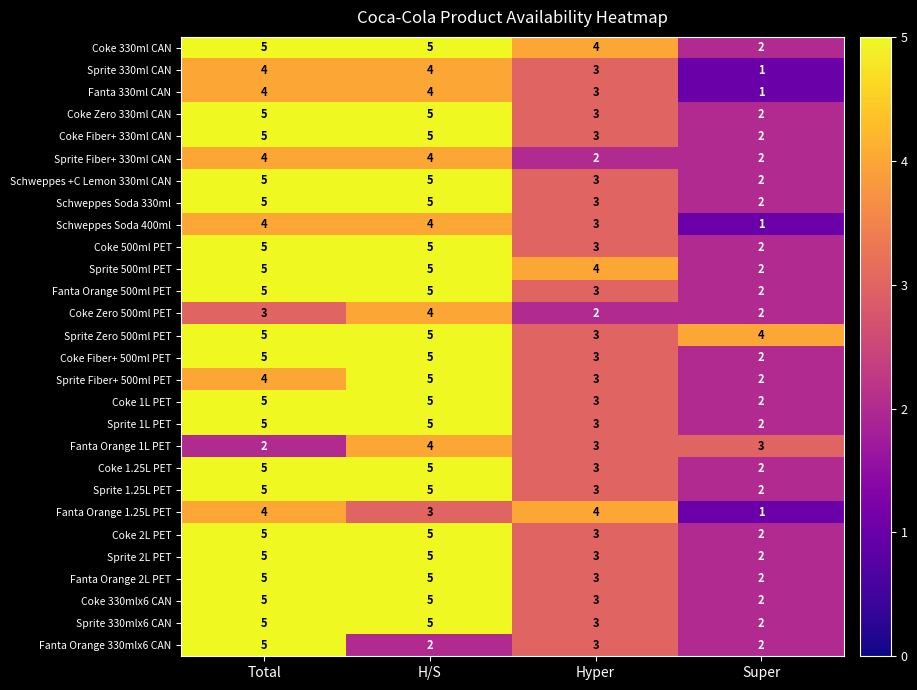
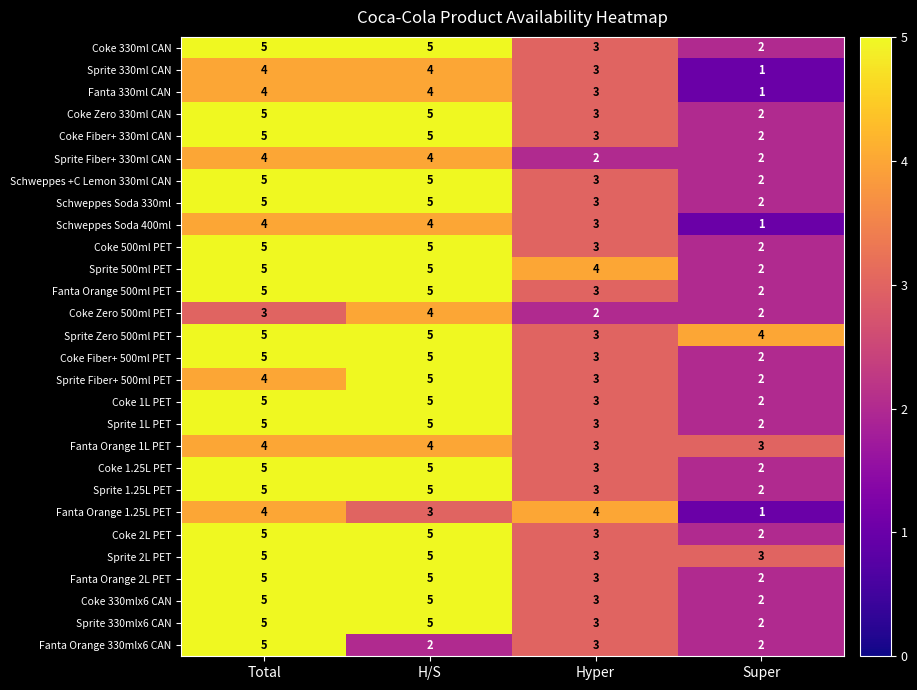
  {
    "Coke 330ml CAN": {
      "Total": 5,
      "H/S": 5,
-     "Hyper": 4,
+     "Hyper": 3,
      "Super": 2
    },
    "Sprite 330ml CAN": {
      "Total": 4,
      "H/S": 4,
      "Hyper": 3,
      "Super": 1
    },
    "Fanta 330ml CAN": {
      "Total": 4,
      "H/S": 4,
      "Hyper": 3,
      "Super": 1
    },
    "Coke Zero 330ml CAN": {
      "Total": 5,
      "H/S": 5,
      "Hyper": 3,
      "Super": 2
    },
    "Coke Fiber+ 330ml CAN": {
      "Total": 5,
      "H/S": 5,
      "Hyper": 3,
      "Super": 2
    },
    "Sprite Fiber+ 330ml CAN": {
      "Total": 4,
      "H/S": 4,
      "Hyper": 2,
      "Super": 2
    },
    "Schweppes +C Lemon 330ml CAN": {
      "Total": 5,
      "H/S": 5,
      "Hyper": 3,
      "Super": 2
    },
    "Schweppes Soda 330ml": {
      "Total": 5,
      "H/S": 5,
      "Hyper": 3,
      "Super": 2
    },
    "Schweppes Soda 400ml": {
      "Total": 4,
      "H/S": 4,
      "Hyper": 3,
      "Super": 1
    },
    "Coke 500ml PET": {
      "Total": 5,
      "H/S": 5,
      "Hyper": 3,
      "Super": 2
    },
    "Sprite 500ml PET": {
      "Total": 5,
      "H/S": 5,
      "Hyper": 4,
      "Super": 2
    },
    "Fanta Orange 500ml PET": {
      "Total": 5,
      "H/S": 5,
      "Hyper": 3,
      "Super": 2
    },
    "Coke Zero 500ml PET": {
      "Total": 3,
      "H/S": 4,
      "Hyper": 2,
      "Super": 2
    },
    "Sprite Zero 500ml PET": {
      "Total": 5,
      "H/S": 5,
      "Hyper": 3,
      "Super": 4
    },
    "Coke Fiber+ 500ml PET": {
      "Total": 5,
      "H/S": 5,
      "Hyper": 3,
      "Super": 2
    },
    "Sprite Fiber+ 500ml PET": {
      "Total": 4,
      "H/S": 5,
      "Hyper": 3,
      "Super": 2
    },
    "Coke 1L PET": {
      "Total": 5,
      "H/S": 5,
      "Hyper": 3,
      "Super": 2
    },
    "Sprite 1L PET": {
      "Total": 5,
      "H/S": 5,
      "Hyper": 3,
      "Super": 2
    },
    "Fanta Orange 1L PET": {
-     "Total": 2,
+     "Total": 4,
      "H/S": 4,
      "Hyper": 3,
      "Super": 3
    },
    "Coke 1.25L PET": {
      "Total": 5,
      "H/S": 5,
      "Hyper": 3,
      "Super": 2
    },
    "Sprite 1.25L PET": {
      "Total": 5,
      "H/S": 5,
      "Hyper": 3,
      "Super": 2
    },
    "Fanta Orange 1.25L PET": {
      "Total": 4,
      "H/S": 3,
      "Hyper": 4,
      "Super": 1
    },
    "Coke 2L PET": {
      "Total": 5,
      "H/S": 5,
      "Hyper": 3,
      "Super": 2
    },
    "Sprite 2L PET": {
      "Total": 5,
      "H/S": 5,
      "Hyper": 3,
-     "Super": 2
+     "Super": 3
    },
    "Fanta Orange 2L PET": {
      "Total": 5,
      "H/S": 5,
      "Hyper": 3,
      "Super": 2
    },
    "Coke 330mlx6 CAN": {
      "Total": 5,
      "H/S": 5,
      "Hyper": 3,
      "Super": 2
    },
    "Sprite 330mlx6 CAN": {
      "Total": 5,
      "H/S": 5,
      "Hyper": 3,
      "Super": 2
    },
    "Fanta Orange 330mlx6 CAN": {
      "Total": 5,
      "H/S": 2,
      "Hyper": 3,
      "Super": 2
    }
  }
